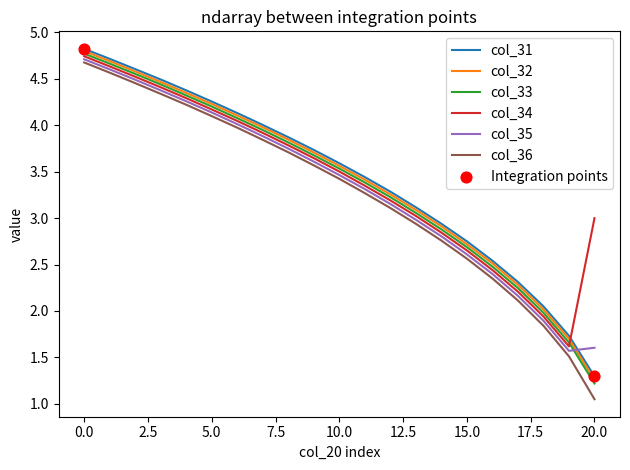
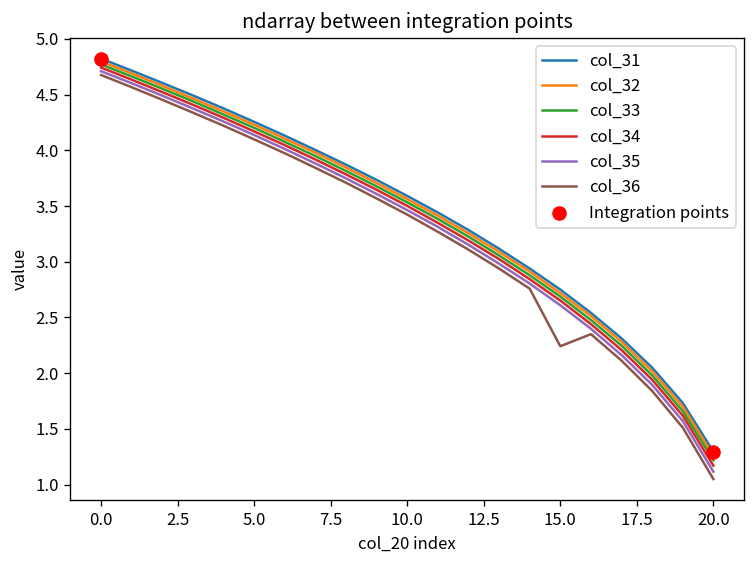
  {
    "col_31": {
      "10.0": 3.6,
      "15.0": 2.8
    },
    "col_32": {
      "10.0": 3.6,
      "15.0": 2.7,
      "20.0": 1.3
    },
    "col_33": {
      "5.0": 4.2,
      "10.0": 3.5,
      "15.0": 2.7,
      "20.0": 1.2
    },
    "col_34": {
      "0.0": 4.7,
      "5.0": 4.2,
      "10.0": 3.5,
      "15.0": 2.7,
-     "20.0": 3.0
+     "20.0": 1.2
    },
    "col_35": {
      "0.0": 4.7,
      "5.0": 4.1,
      "10.0": 3.5,
      "15.0": 2.6,
-     "20.0": 1.6
+     "20.0": 1.1
    },
    "col_36": {
      "0.0": 4.7,
      "5.0": 4.1,
      "10.0": 3.4,
-     "15.0": 2.6,
+     "15.0": 2.2,
      "20.0": 1.1
    }
  }
